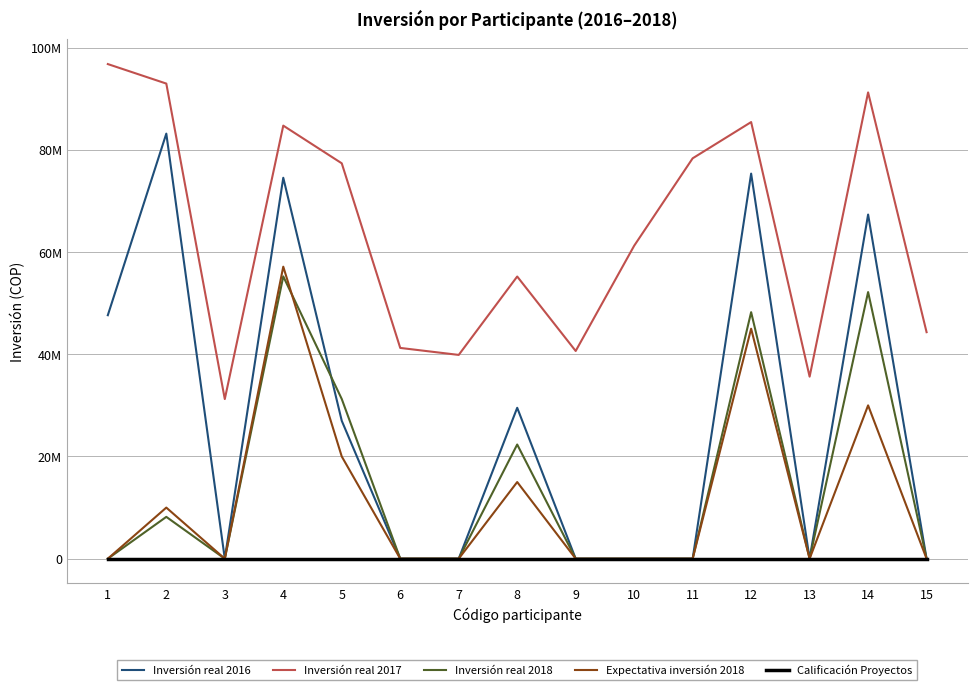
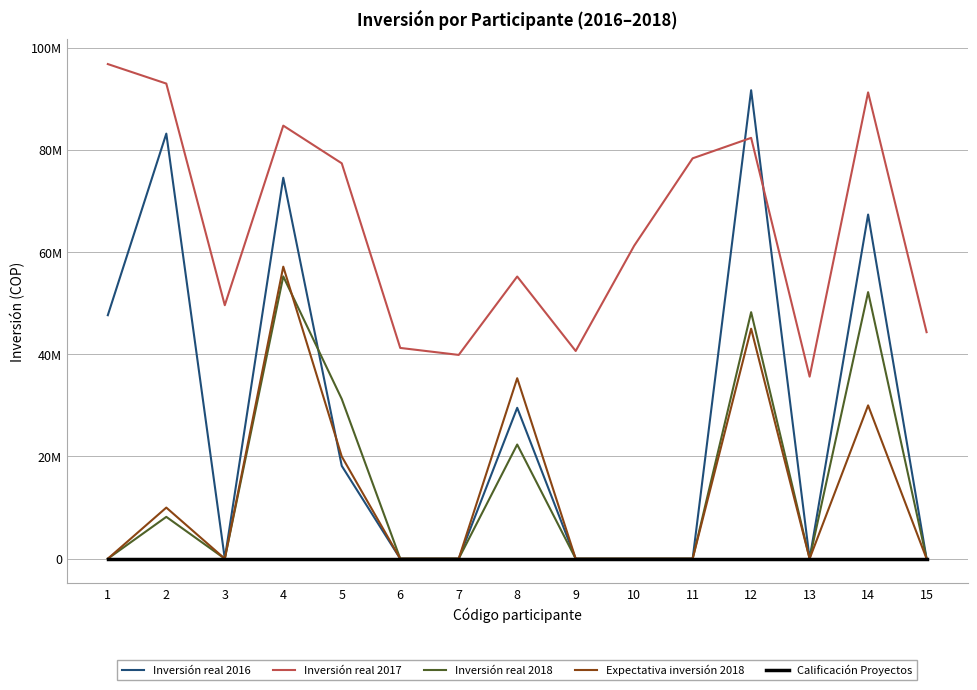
  {
    "Inversión real 2016": {
      "1": 48000000,
      "2": 83000000,
      "4": 75000000,
-     "5": 27000000,
+     "5": 18000000,
      "8": 30000000,
-     "12": 75000000,
+     "12": 92000000,
      "14": 67000000
    },
    "Inversión real 2017": {
      "1": 97000000,
      "2": 93000000,
-     "3": 31000000,
+     "3": 50000000,
      "4": 85000000,
      "5": 77000000,
      "6": 41000000,
      "7": 40000000,
      "8": 55000000,
      "9": 41000000,
      "10": 61000000,
      "11": 78000000,
-     "12": 85000000,
+     "12": 82000000,
      "13": 36000000,
      "14": 91000000,
      "15": 44000000
    },
    "Inversión real 2018": {
      "2": 8000000,
      "4": 55000000,
      "5": 31000000,
      "8": 22000000,
      "12": 48000000,
      "14": 52000000
    },
    "Expectativa inversión 2018": {
      "2": 10000000,
      "4": 57000000,
      "5": 20000000,
-     "8": 15000000,
+     "8": 35000000,
      "12": 45000000,
      "14": 30000000
    },
    "Calificación Proyectos": {
      "2": 0,
      "4": 0,
      "5": 0,
      "8": 0,
      "12": 0,
      "14": 0
    }
  }
